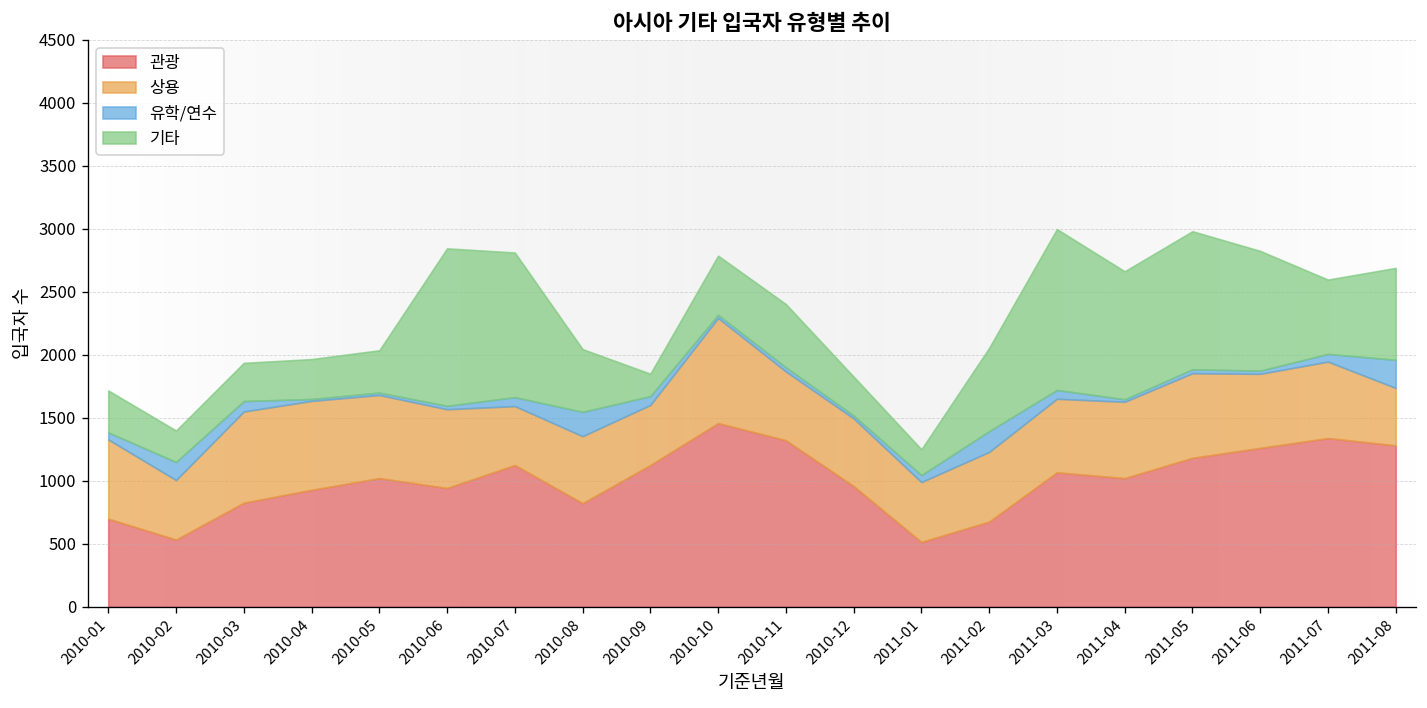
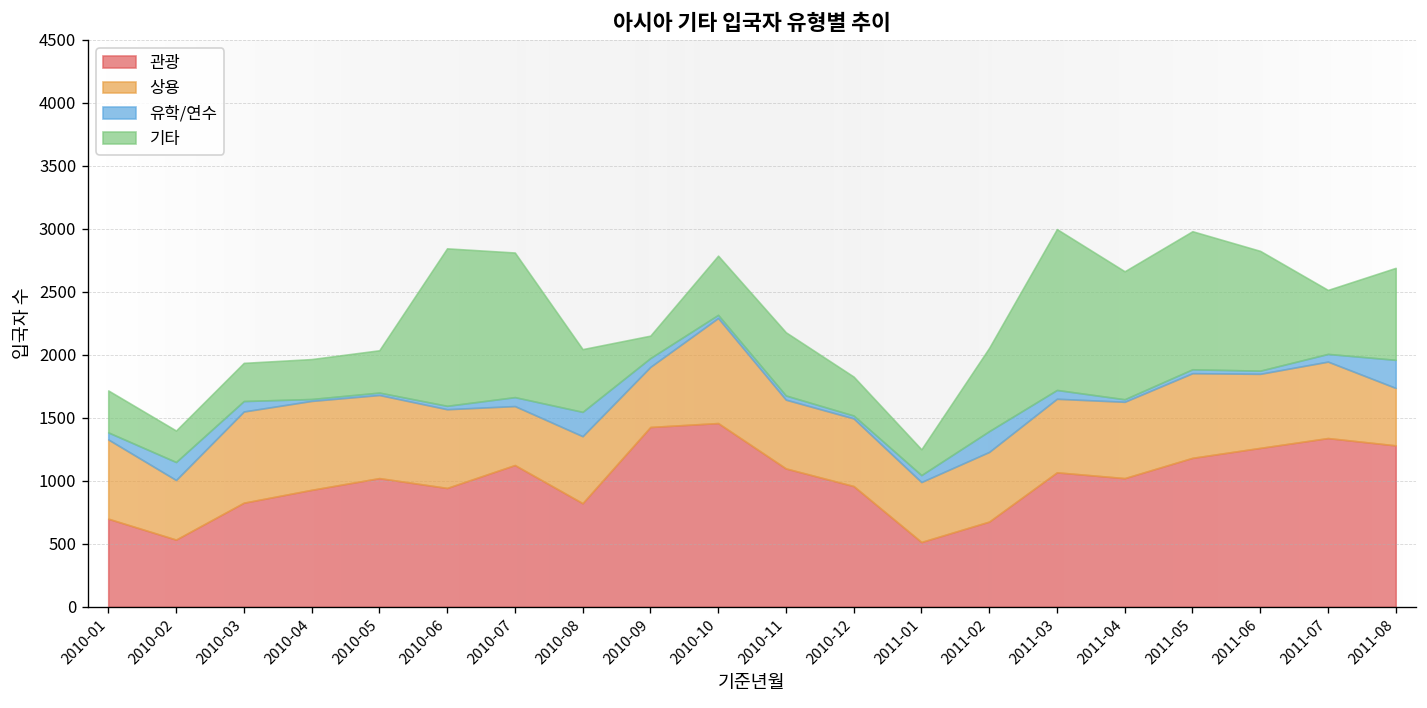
  {
    "관광": {
      "2010-01": 700,
      "2010-02": 530,
      "2010-03": 830,
      "2010-04": 930,
      "2010-05": 1020,
      "2010-06": 940,
      "2010-07": 1130,
      "2010-08": 820,
-     "2010-09": 1130,
+     "2010-09": 1430,
      "2010-10": 1460,
-     "2010-11": 1320,
+     "2010-11": 1100,
      "2010-12": 960,
      "2011-01": 520,
      "2011-02": 680,
      "2011-03": 1070,
      "2011-04": 1020,
      "2011-05": 1180,
      "2011-06": 1260,
      "2011-07": 1340,
      "2011-08": 1280
    },
    "상용": {
      "2010-01": 630,
      "2010-02": 470,
      "2010-03": 720,
      "2010-06": 630,
      "2010-07": 470,
      "2010-08": 530,
      "2010-09": 480,
      "2010-10": 830,
      "2010-11": 550,
      "2011-01": 480,
      "2011-02": 550,
      "2011-03": 580,
      "2011-05": 670,
      "2011-06": 590,
      "2011-07": 610,
      "2011-08": 460
    },
    "유학/연수": {
      "2010-01": 60,
      "2010-02": 140,
      "2010-03": 80,
      "2010-06": 30,
      "2010-07": 70,
      "2010-08": 190,
      "2010-09": 70,
      "2010-10": 30,
      "2010-11": 30,
      "2011-01": 60,
      "2011-02": 170,
      "2011-03": 70,
      "2011-05": 30,
      "2011-06": 30,
      "2011-07": 60,
      "2011-08": 220
    },
    "기타": {
      "2010-01": 330,
      "2010-02": 250,
      "2010-03": 300,
      "2010-04": 320,
      "2010-05": 340,
      "2010-06": 1250,
      "2010-07": 1150,
      "2010-08": 500,
      "2010-09": 180,
      "2010-10": 470,
      "2010-11": 500,
      "2010-12": 310,
      "2011-01": 210,
      "2011-02": 660,
      "2011-03": 1280,
      "2011-04": 1020,
      "2011-05": 1100,
      "2011-06": 950,
-     "2011-07": 590,
+     "2011-07": 510,
      "2011-08": 730
    }
  }
